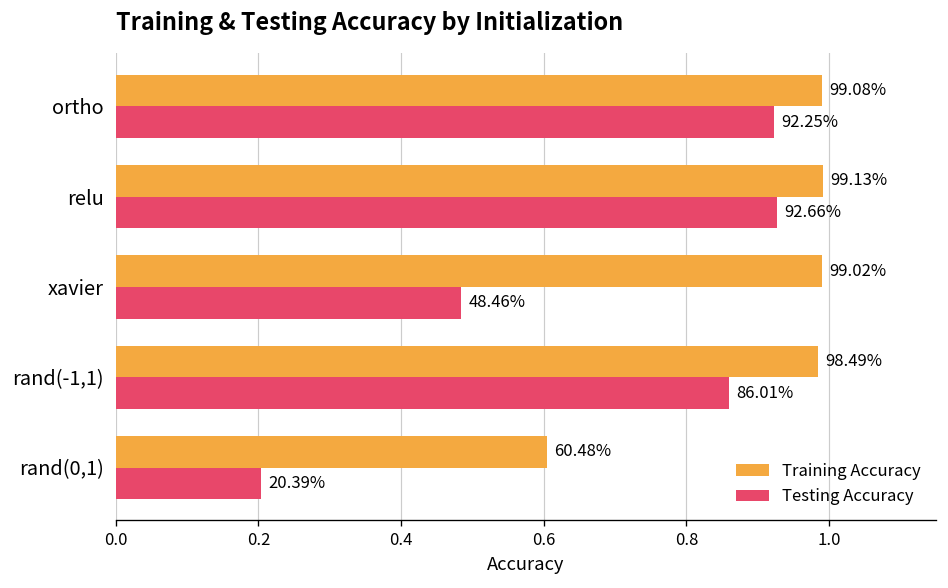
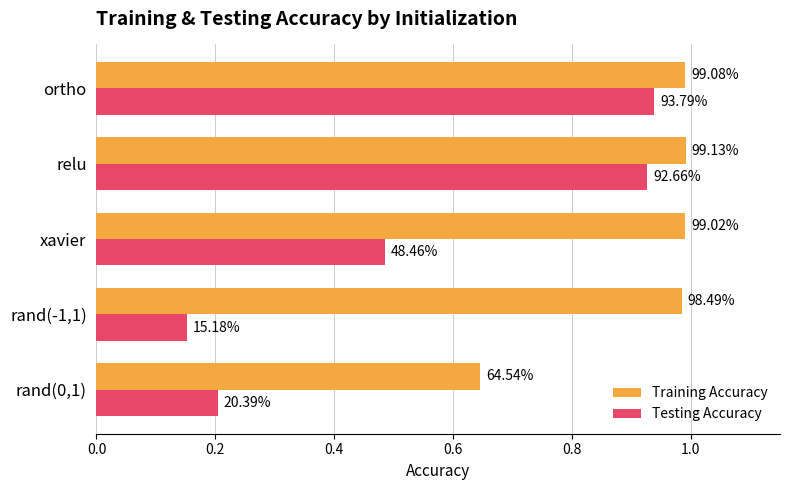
  {
    "Training Accuracy": {
      "ortho": "99.08%",
      "relu": "99.13%",
      "xavier": "99.02%",
      "rand(-1,1)": "98.49%",
-     "rand(0,1)": "60.48%"
+     "rand(0,1)": "64.54%"
    },
    "Testing Accuracy": {
-     "ortho": "92.25%",
+     "ortho": "93.79%",
      "relu": "92.66%",
      "xavier": "48.46%",
-     "rand(-1,1)": "86.01%",
+     "rand(-1,1)": "15.18%",
      "rand(0,1)": "20.39%"
    }
  }
